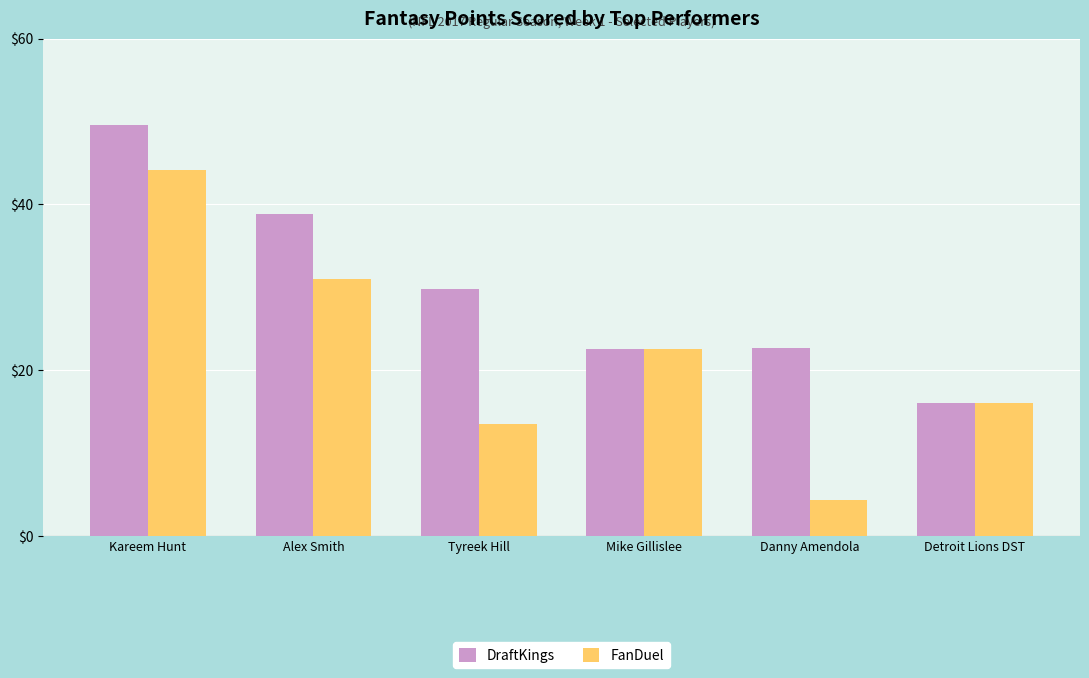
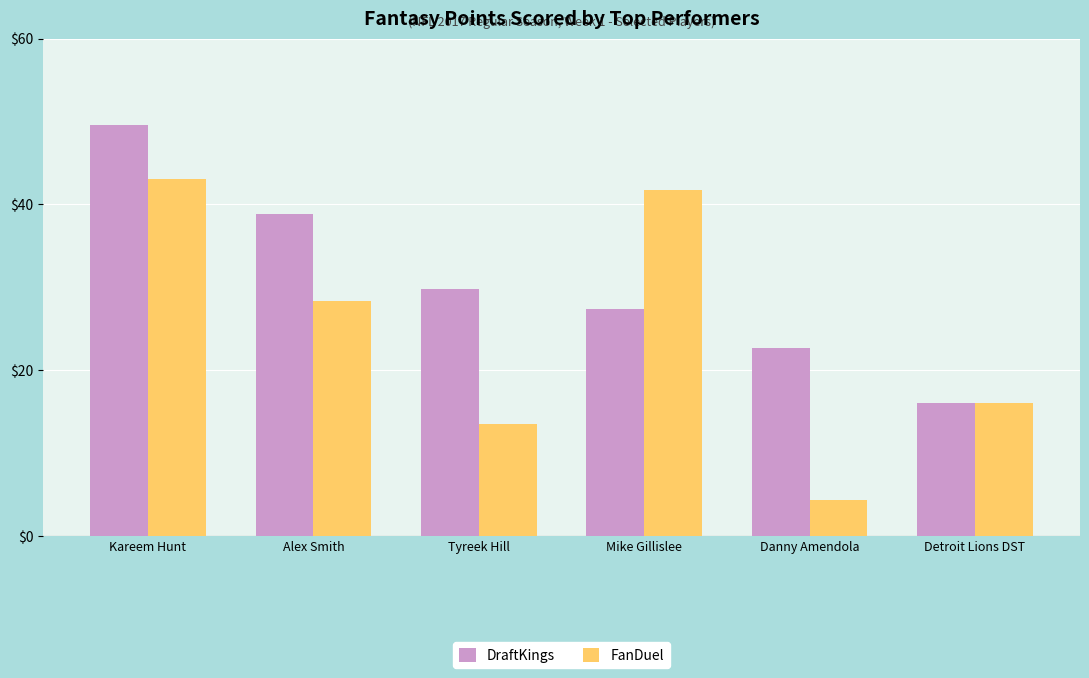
  {
    "DraftKings": {
      "Kareem Hunt": "$50",
      "Alex Smith": "$39",
      "Tyreek Hill": "$30",
-     "Mike Gillislee": "$23",
+     "Mike Gillislee": "$27",
      "Danny Amendola": "$23",
      "Detroit Lions DST": "$16"
    },
    "FanDuel": {
-     "Kareem Hunt": "$44",
-     "Alex Smith": "$31",
+     "Kareem Hunt": "$43",
+     "Alex Smith": "$28",
      "Tyreek Hill": "$14",
-     "Mike Gillislee": "$23",
+     "Mike Gillislee": "$42",
      "Danny Amendola": "$4",
      "Detroit Lions DST": "$16"
    }
  }
